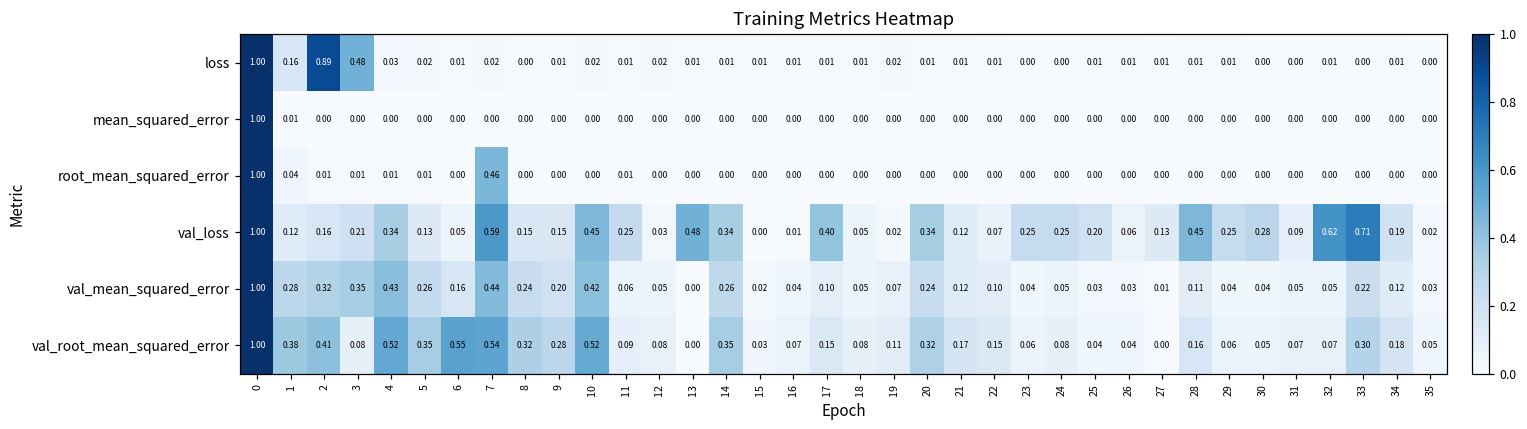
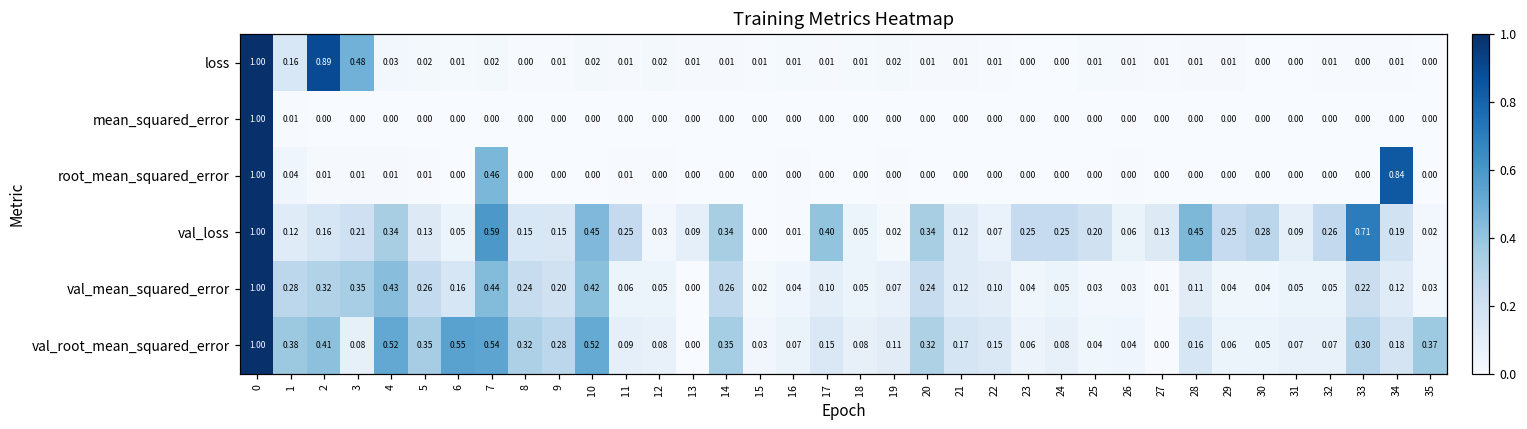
  {
    "root_mean_squared_error": {
      "0": 1.00,
      "1": 0.04,
      "2": 0.01,
      "3": 0.01,
      "4": 0.01,
      "5": 0.01,
      "6": 0.00,
      "7": 0.46,
      "8": 0.00,
      "9": 0.00,
      "10": 0.00,
      "11": 0.01,
      "12": 0.00,
      "13": 0.00,
      "14": 0.00,
      "15": 0.00,
      "16": 0.00,
      "17": 0.00,
      "18": 0.00,
      "19": 0.00,
      "20": 0.00,
      "21": 0.00,
      "22": 0.00,
      "23": 0.00,
      "24": 0.00,
      "25": 0.00,
      "26": 0.00,
      "27": 0.00,
      "28": 0.00,
      "29": 0.00,
      "30": 0.00,
      "31": 0.00,
      "32": 0.00,
      "33": 0.00,
-     "34": 0.00,
+     "34": 0.84,
      "35": 0.00
    },
    "val_loss": {
      "0": 1.00,
      "1": 0.12,
      "2": 0.16,
      "3": 0.21,
      "4": 0.34,
      "5": 0.13,
      "6": 0.05,
      "7": 0.59,
      "8": 0.15,
      "9": 0.15,
      "10": 0.45,
      "11": 0.25,
      "12": 0.03,
-     "13": 0.48,
+     "13": 0.09,
      "14": 0.34,
      "15": 0.00,
      "16": 0.01,
      "17": 0.40,
      "18": 0.05,
      "19": 0.02,
      "20": 0.34,
      "21": 0.12,
      "22": 0.07,
      "23": 0.25,
      "24": 0.25,
      "25": 0.20,
      "26": 0.06,
      "27": 0.13,
      "28": 0.45,
      "29": 0.25,
      "30": 0.28,
      "31": 0.09,
-     "32": 0.62,
+     "32": 0.26,
      "33": 0.71,
      "34": 0.19,
      "35": 0.02
    },
    "val_root_mean_squared_error": {
      "0": 1.00,
      "1": 0.38,
      "2": 0.41,
      "3": 0.08,
      "4": 0.52,
      "5": 0.35,
      "6": 0.55,
      "7": 0.54,
      "8": 0.32,
      "9": 0.28,
      "10": 0.52,
      "11": 0.09,
      "12": 0.08,
      "13": 0.00,
      "14": 0.35,
      "15": 0.03,
      "16": 0.07,
      "17": 0.15,
      "18": 0.08,
      "19": 0.11,
      "20": 0.32,
      "21": 0.17,
      "22": 0.15,
      "23": 0.06,
      "24": 0.08,
      "25": 0.04,
      "26": 0.04,
      "27": 0.00,
      "28": 0.16,
      "29": 0.06,
      "30": 0.05,
      "31": 0.07,
      "32": 0.07,
      "33": 0.30,
      "34": 0.18,
-     "35": 0.05
+     "35": 0.37
    }
  }
